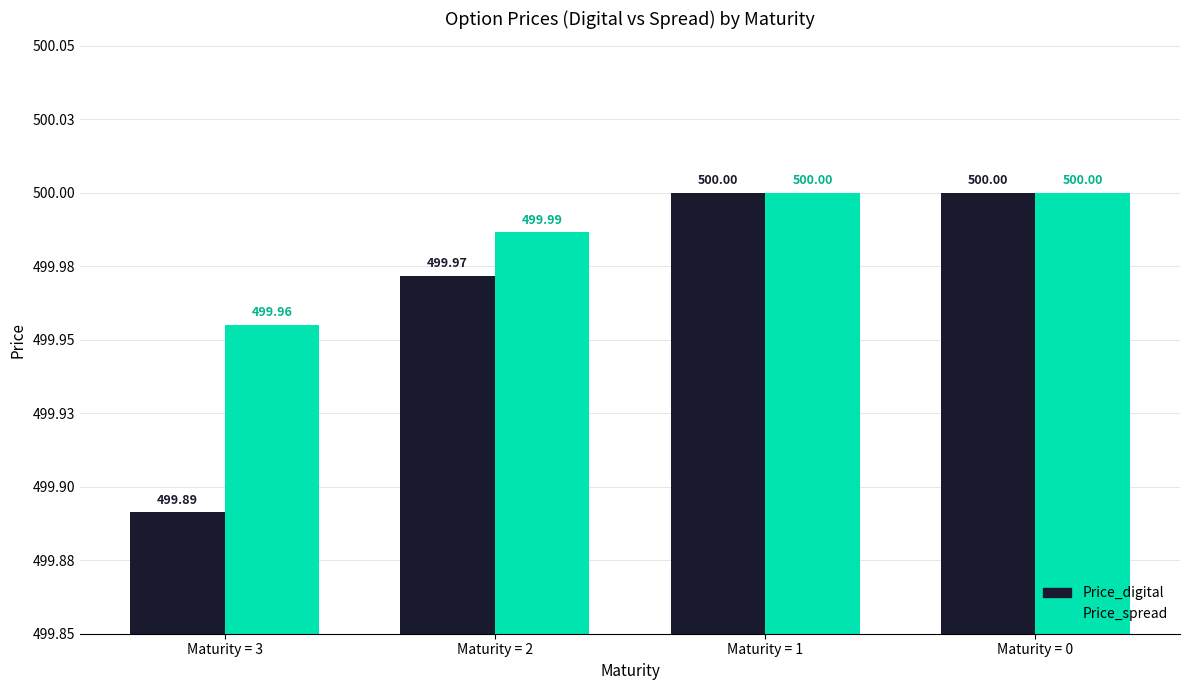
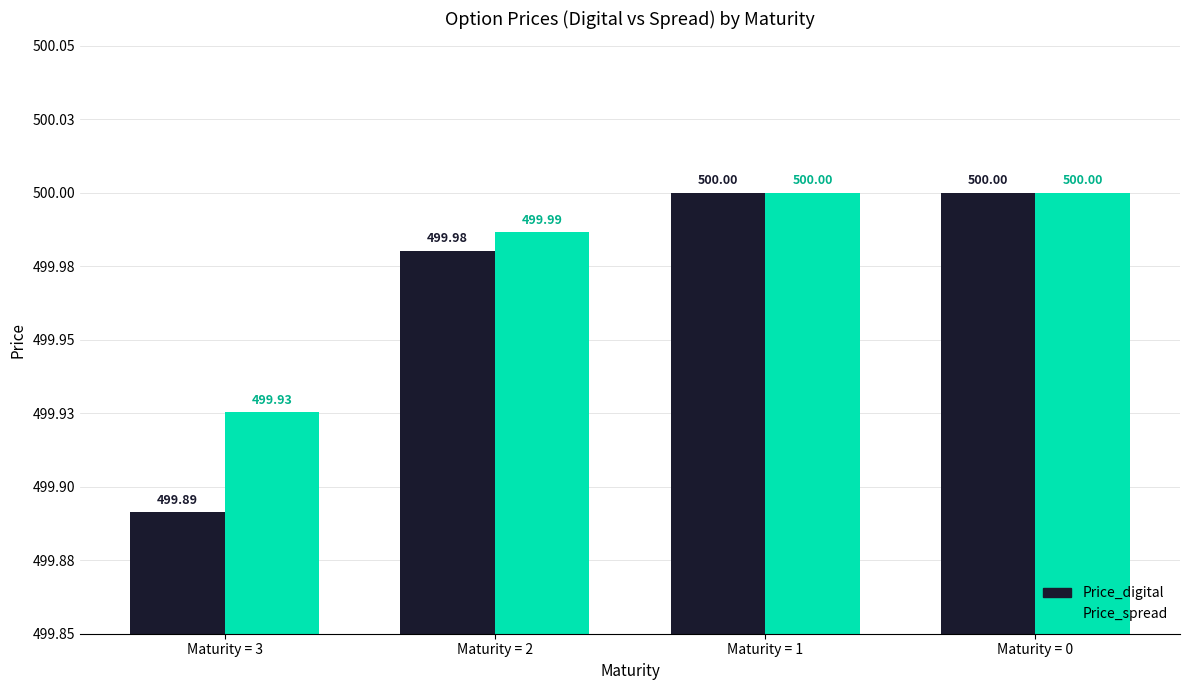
  {
    "Price_digital": {
      "Maturity = 3": 499.89,
-     "Maturity = 2": 499.97,
+     "Maturity = 2": 499.98,
      "Maturity = 1": 500.00,
      "Maturity = 0": 500.00
    },
    "Price_spread": {
-     "Maturity = 3": 499.96,
+     "Maturity = 3": 499.93,
      "Maturity = 2": 499.99,
      "Maturity = 1": 500.00,
      "Maturity = 0": 500.00
    }
  }
